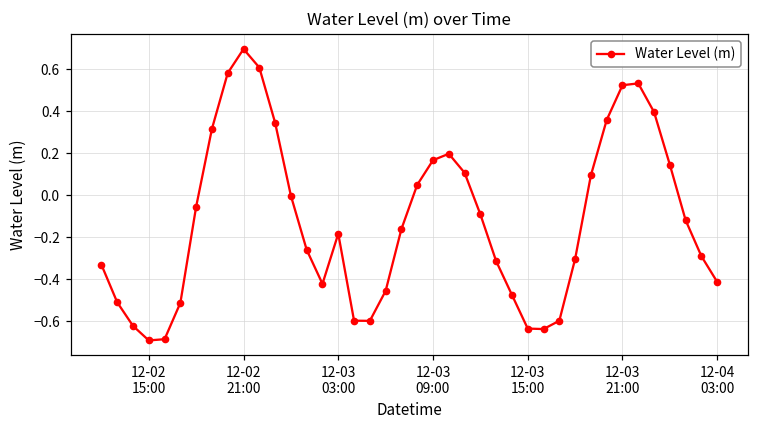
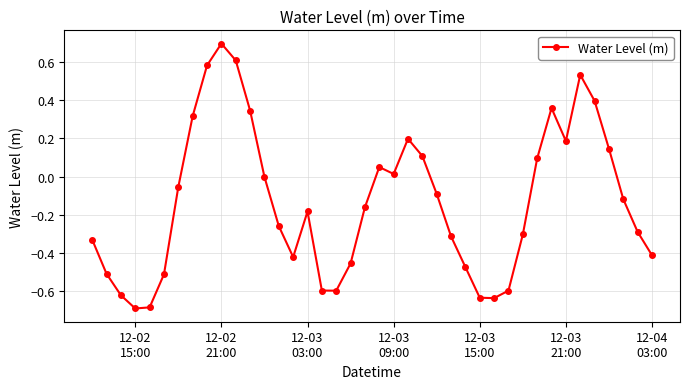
  {
    "12-02 15:00": -0.69,
    "12-02 21:00": 0.70,
    "12-03 03:00": -0.18,
-   "12-03 09:00": 0.17,
+   "12-03 09:00": 0.01,
    "12-03 15:00": -0.63,
-   "12-03 21:00": 0.52,
+   "12-03 21:00": 0.19,
    "12-04 03:00": -0.41
  }
